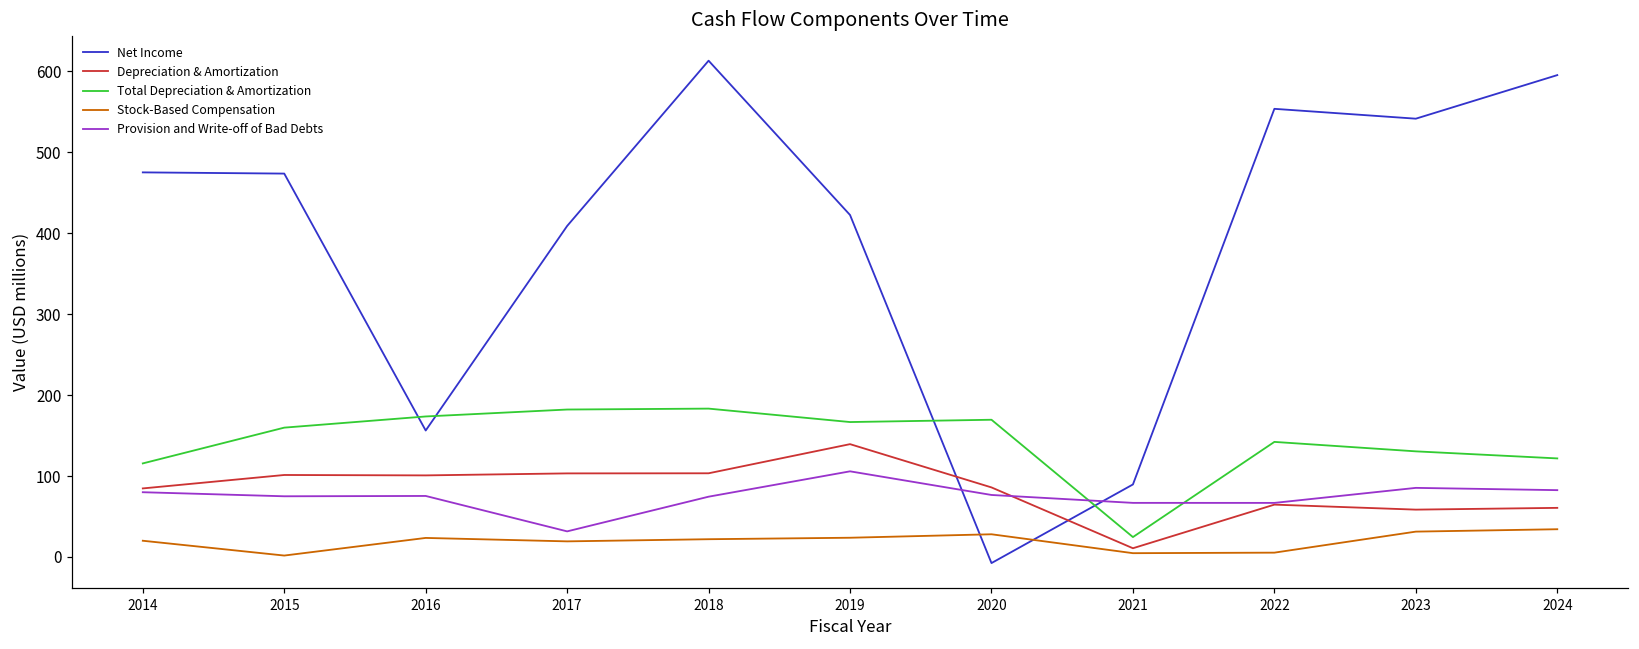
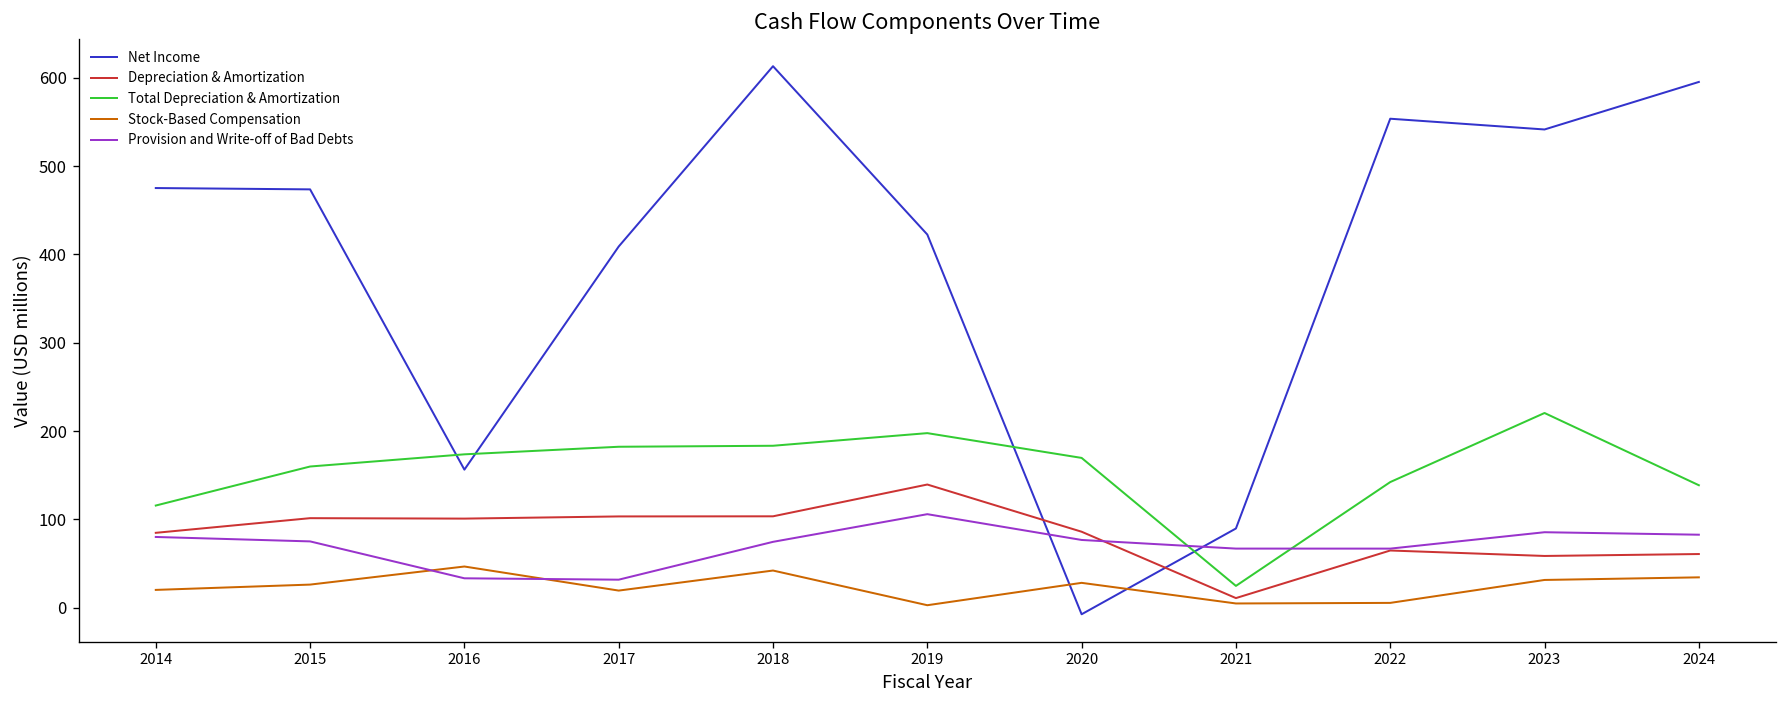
  {
    "Net Income": {
      "2014": 480,
      "2015": 470,
      "2016": 160,
      "2017": 410,
      "2018": 610,
      "2019": 420,
      "2020": -10,
      "2021": 90,
      "2022": 550,
      "2023": 540,
      "2024": 600
    },
    "Depreciation & Amortization": {
      "2014": 80,
      "2015": 100,
      "2016": 100,
      "2017": 100,
      "2018": 100,
      "2019": 140,
      "2020": 90,
      "2021": 10,
      "2023": 60,
      "2024": 60
    },
    "Total Depreciation & Amortization": {
      "2014": 120,
      "2015": 160,
      "2016": 170,
      "2017": 180,
      "2018": 180,
-     "2019": 170,
+     "2019": 200,
      "2020": 170,
      "2021": 20,
      "2022": 140,
-     "2023": 130,
-     "2024": 120
+     "2023": 220,
+     "2024": 140
    },
    "Stock-Based Compensation": {
      "2014": 20,
-     "2015": 0,
-     "2016": 20,
+     "2015": 30,
+     "2016": 50,
      "2017": 20,
-     "2018": 20,
-     "2019": 20,
+     "2018": 40,
+     "2019": 0,
      "2020": 30,
      "2021": 0,
      "2022": 10,
      "2023": 30,
      "2024": 30
    },
    "Provision and Write-off of Bad Debts": {
      "2014": 80,
      "2015": 70,
-     "2016": 80,
+     "2016": 30,
      "2017": 30,
      "2018": 70,
      "2019": 110,
      "2020": 80,
      "2021": 70,
      "2023": 90,
      "2024": 80
    }
  }
